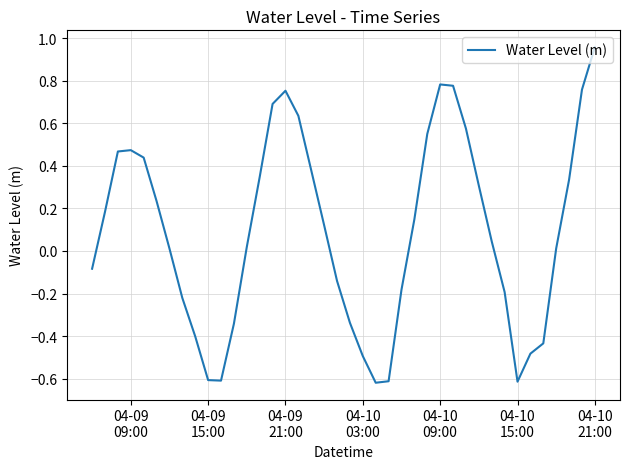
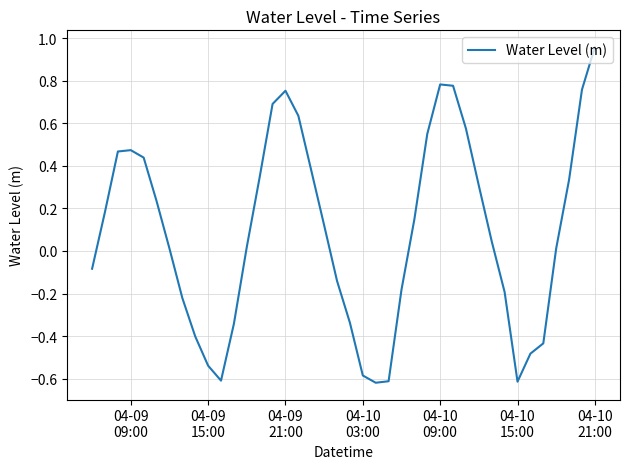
  {
    "04-09 09:00": 0.47,
-   "04-09 15:00": -0.61,
+   "04-09 15:00": -0.54,
    "04-09 21:00": 0.75,
-   "04-10 03:00": -0.49,
+   "04-10 03:00": -0.59,
    "04-10 09:00": 0.78,
    "04-10 15:00": -0.61
  }
